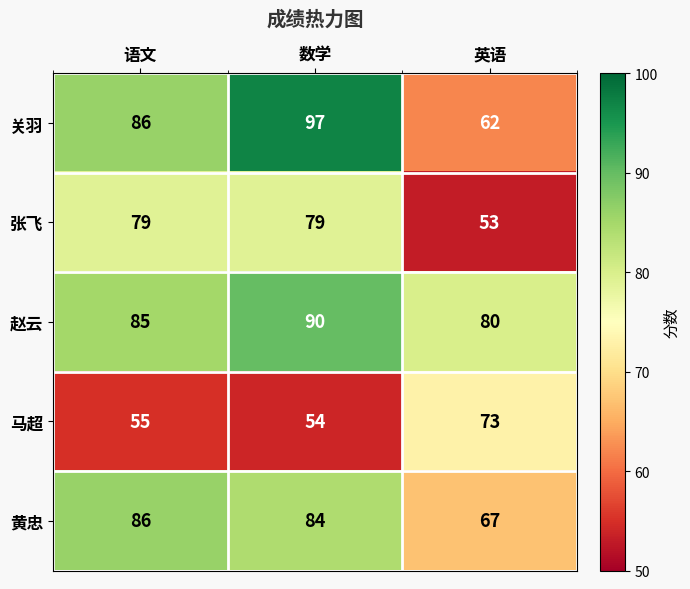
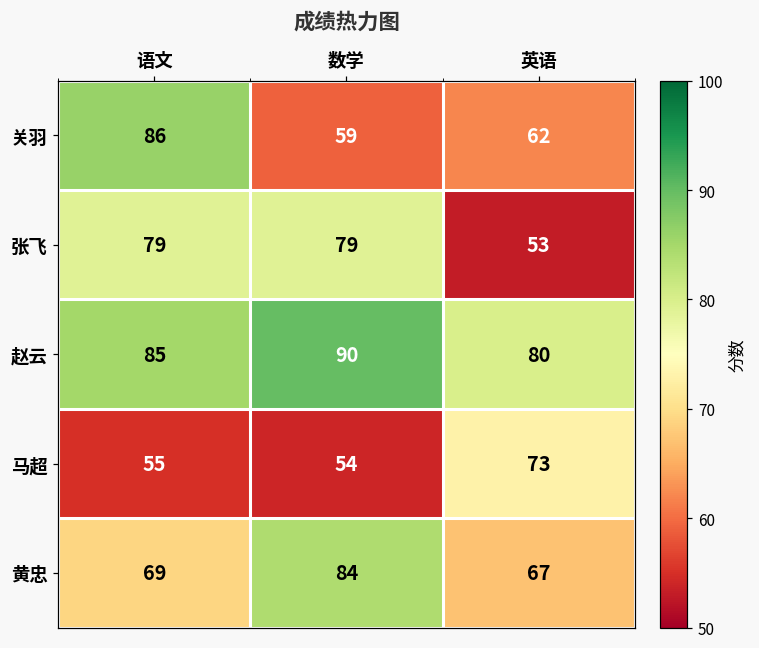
  {
    "关羽": {
      "语文": 86,
-     "数学": 97,
+     "数学": 59,
      "英语": 62
    },
    "张飞": {
      "语文": 79,
      "数学": 79,
      "英语": 53
    },
    "赵云": {
      "语文": 85,
      "数学": 90,
      "英语": 80
    },
    "马超": {
      "语文": 55,
      "数学": 54,
      "英语": 73
    },
    "黄忠": {
-     "语文": 86,
+     "语文": 69,
      "数学": 84,
      "英语": 67
    }
  }
